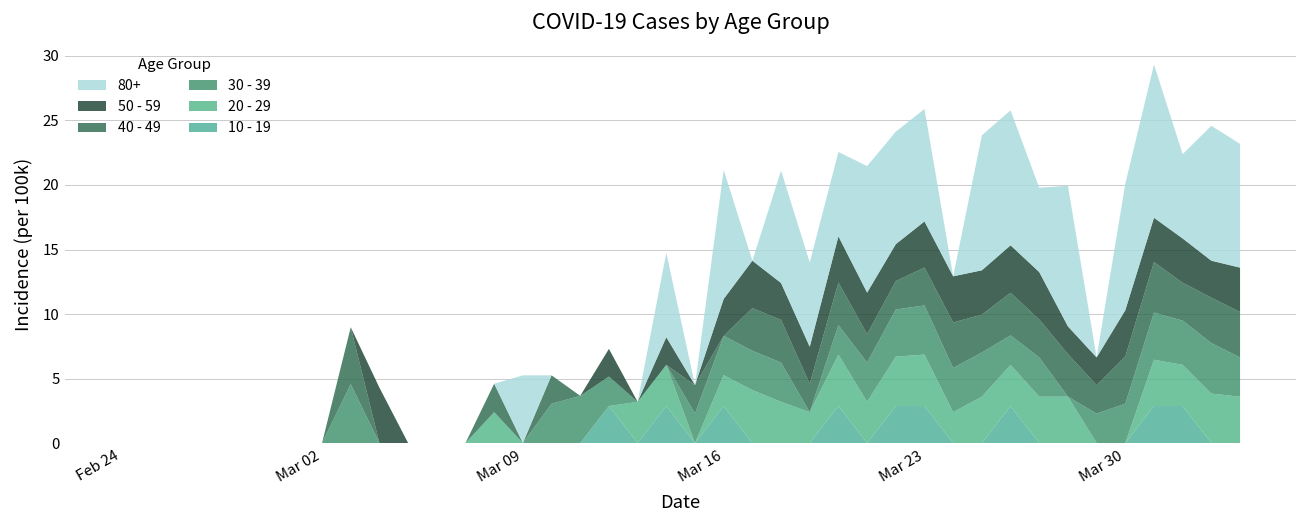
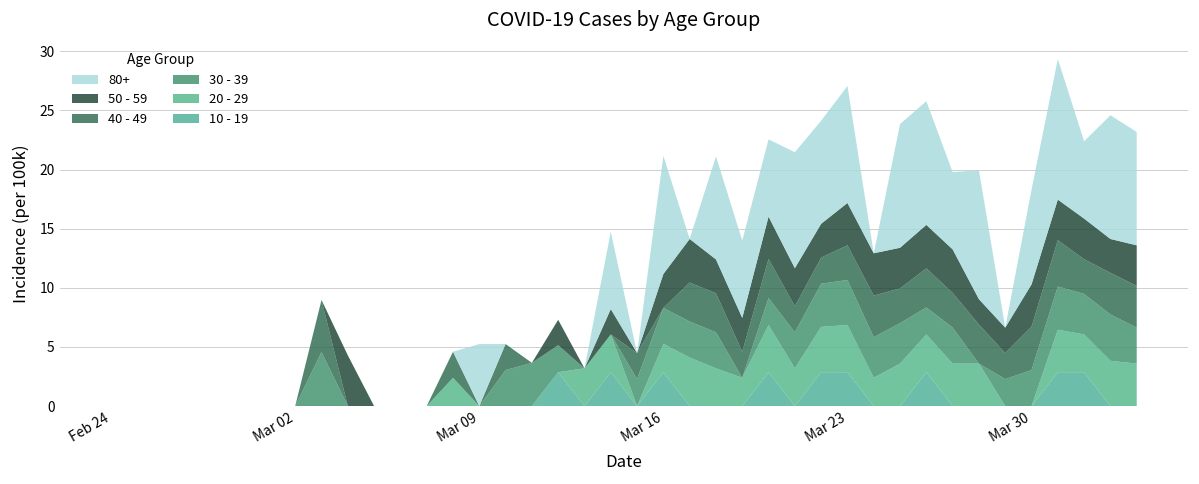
  {
    "80+": {
      "Mar 09": 5.2,
      "Mar 16": 10.0,
-     "Mar 23": 8.7,
-     "Mar 30": 9.8
+     "Mar 23": 9.9,
+     "Mar 30": 8.0
    }
  }
